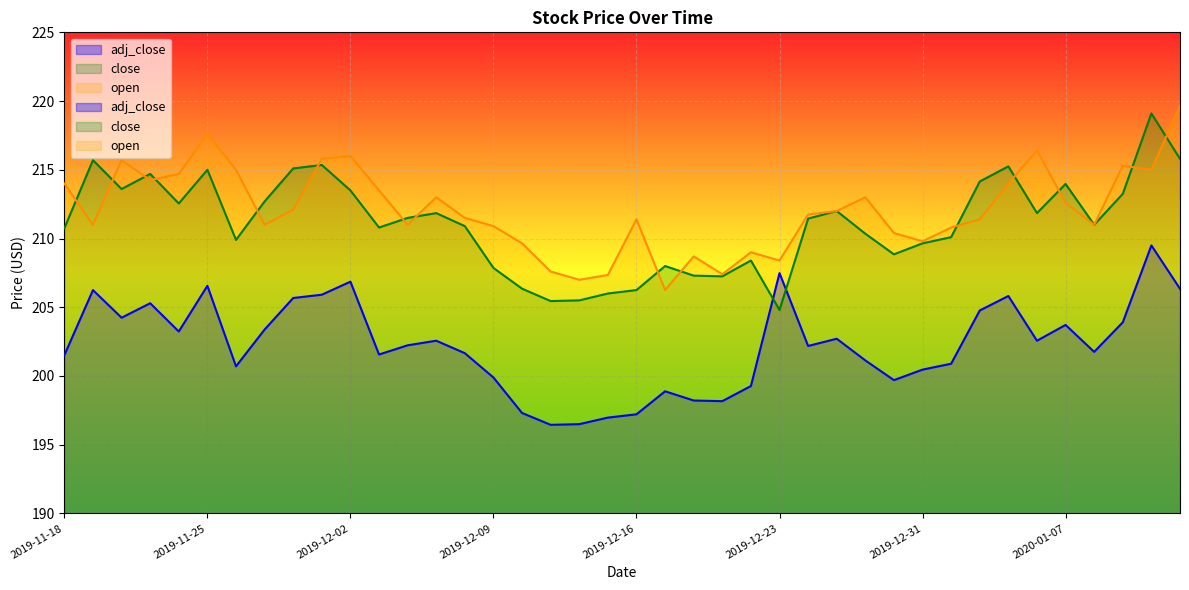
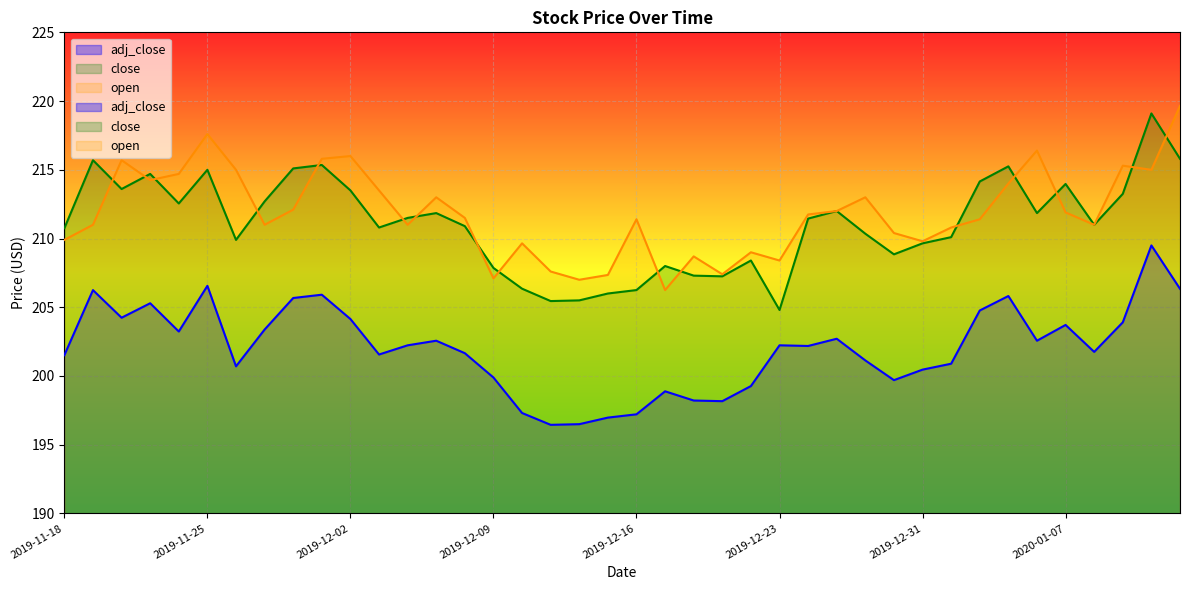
  {
    "adj_close": {
      "2019-11-18": 201.5,
      "2019-11-25": 206.6,
-     "2019-12-02": 206.9,
+     "2019-12-02": 204.1,
      "2019-12-09": 199.9,
      "2019-12-16": 197.2,
-     "2019-12-23": 207.5,
+     "2019-12-23": 202.2,
      "2019-12-31": 200.5,
      "2020-01-07": 203.7
    },
    "close": {
      "2019-11-18": 210.8,
      "2019-11-25": 215.0,
      "2019-12-02": 213.5,
      "2019-12-09": 207.9,
      "2019-12-16": 206.3,
      "2019-12-23": 204.8,
      "2020-01-07": 214.0
    },
    "open": {
-     "2019-11-18": 214.0,
+     "2019-11-18": 209.9,
      "2019-11-25": 217.6,
      "2019-12-02": 216.0,
-     "2019-12-09": 210.9,
+     "2019-12-09": 207.1,
      "2019-12-16": 211.4,
      "2019-12-23": 208.4,
-     "2020-01-07": 212.6
+     "2020-01-07": 211.9
    }
  }
